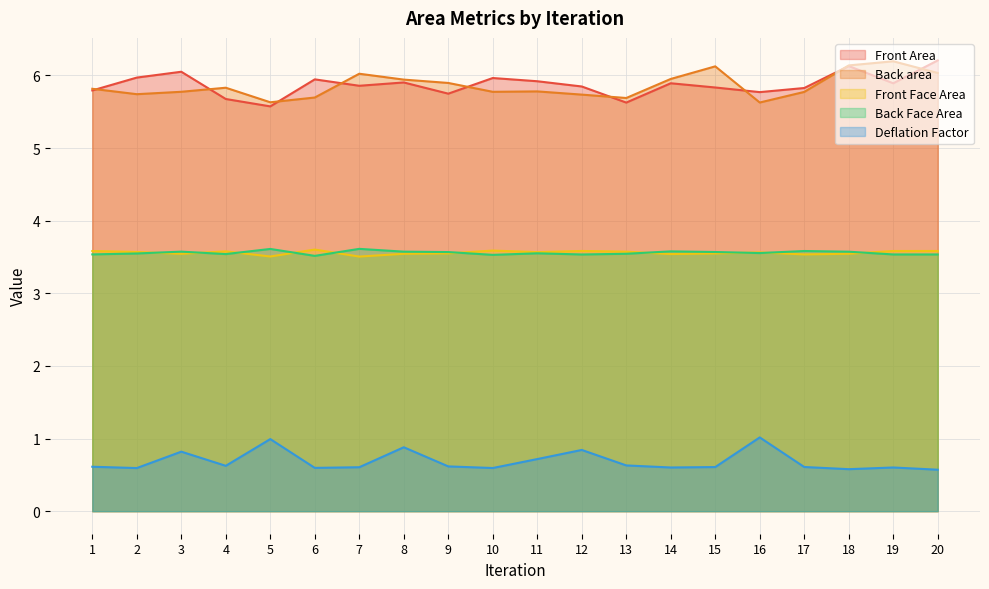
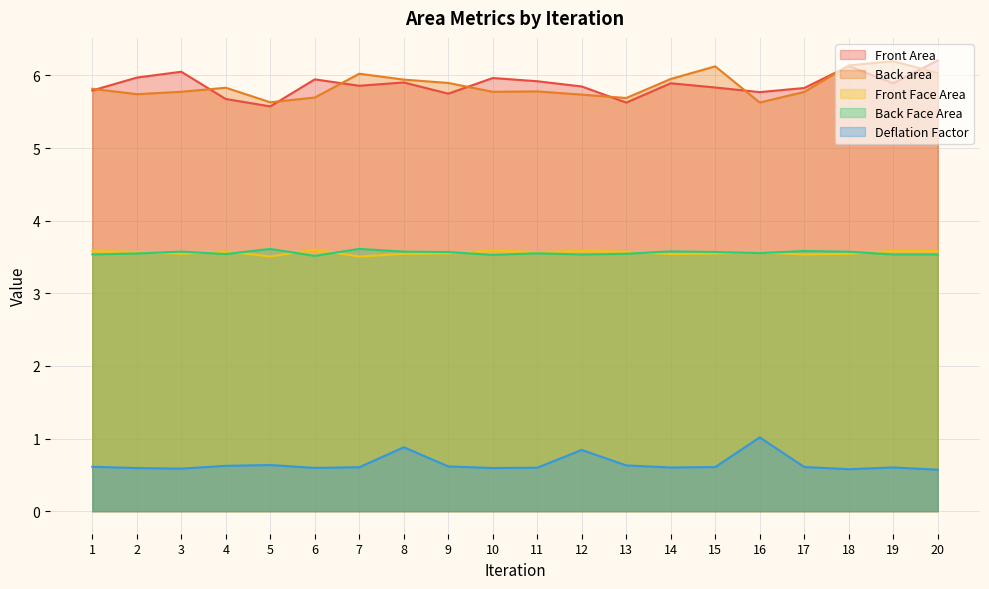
  {
    "Back Face Area": {
      "1": 3.5,
      "4": 3.5,
      "5": 3.6,
      "6": 3.5,
      "7": 3.6,
      "10": 3.5,
      "12": 3.5,
      "14": 3.6,
      "17": 3.6,
      "19": 3.5,
      "20": 3.5
    },
    "Deflation Factor": {
      "1": 0.6,
      "2": 0.6,
-     "3": 0.8,
+     "3": 0.6,
      "4": 0.6,
-     "5": 1.0,
+     "5": 0.6,
      "6": 0.6,
      "7": 0.6,
      "8": 0.9,
      "9": 0.6,
      "10": 0.6,
-     "11": 0.7,
+     "11": 0.6,
      "12": 0.8,
      "13": 0.6,
      "14": 0.6,
      "15": 0.6,
      "16": 1.0,
      "17": 0.6,
      "18": 0.6,
      "19": 0.6,
      "20": 0.6
    }
  }
